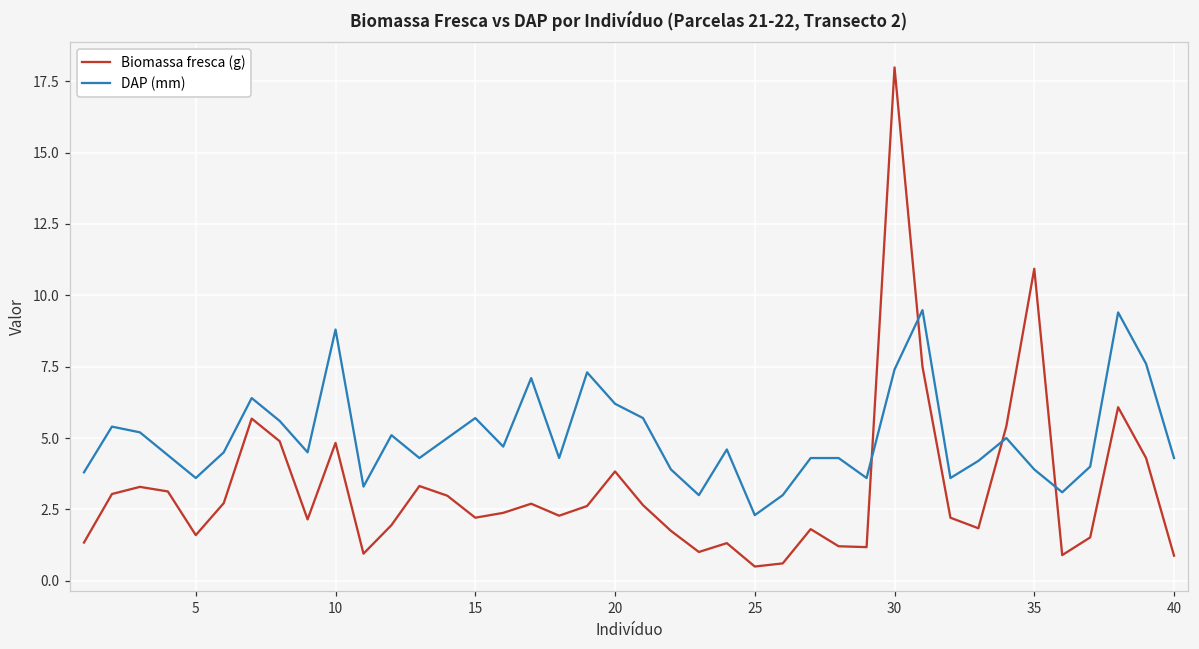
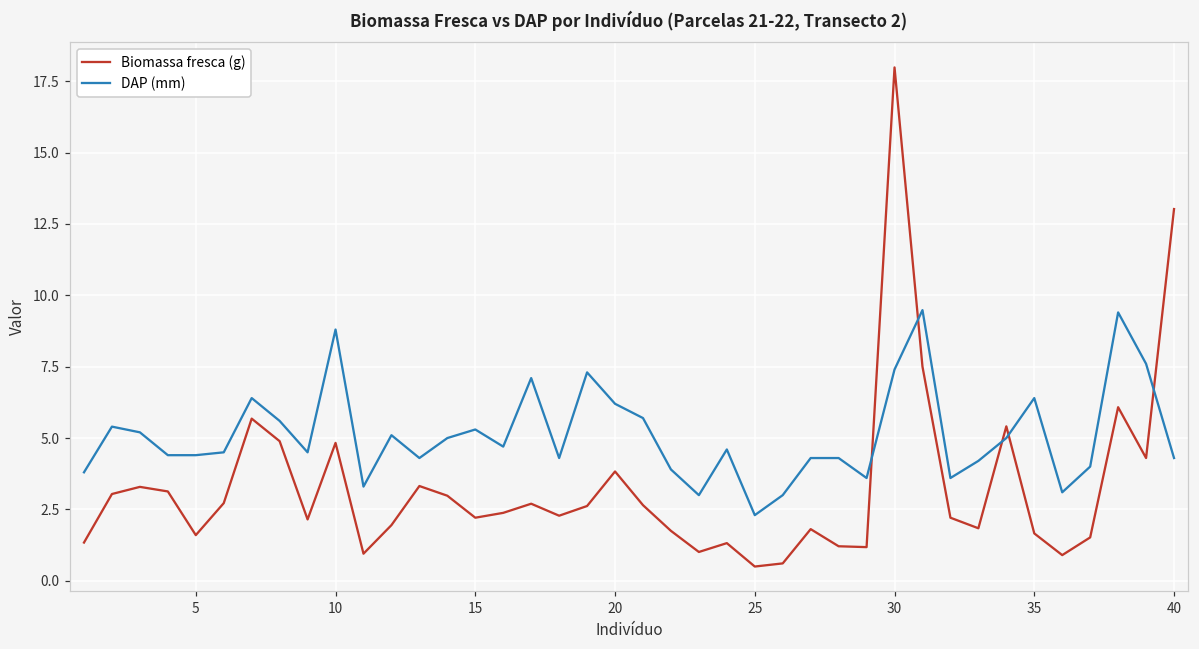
  {
    "Biomassa fresca (g)": {
      "5": 1.6,
      "10": 4.8,
      "15": 2.2,
      "20": 3.8,
      "25": 0.5,
      "30": 18.0,
-     "35": 10.9,
-     "40": 0.9
+     "35": 1.7,
+     "40": 13.0
    },
    "DAP (mm)": {
-     "5": 3.6,
+     "5": 4.4,
      "10": 8.8,
-     "15": 5.7,
+     "15": 5.3,
      "20": 6.2,
      "25": 2.3,
      "30": 7.4,
-     "35": 3.9,
+     "35": 6.4,
      "40": 4.3
    }
  }
